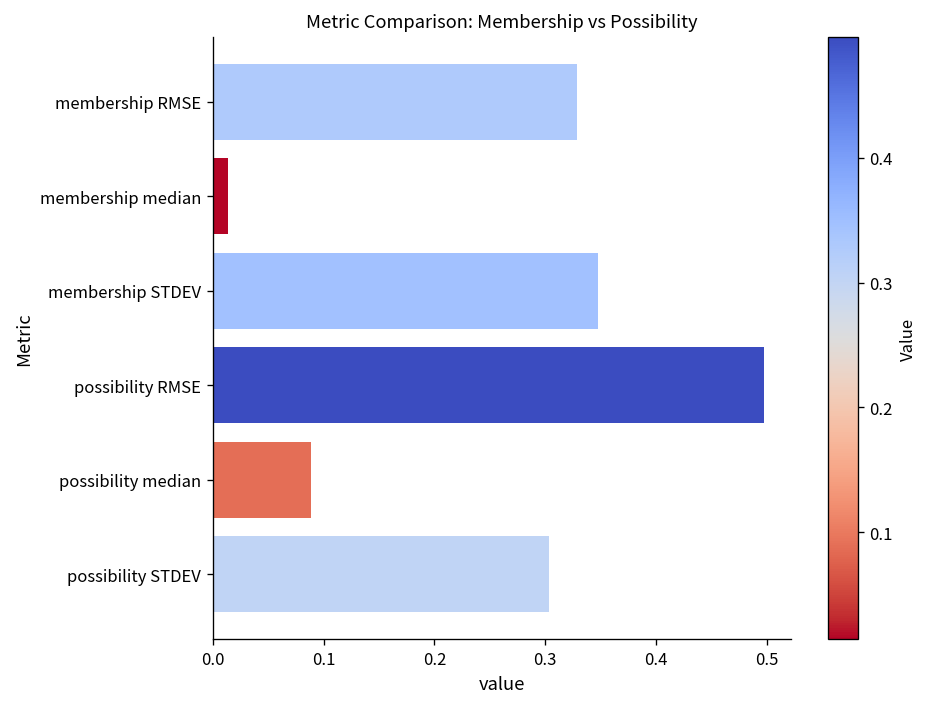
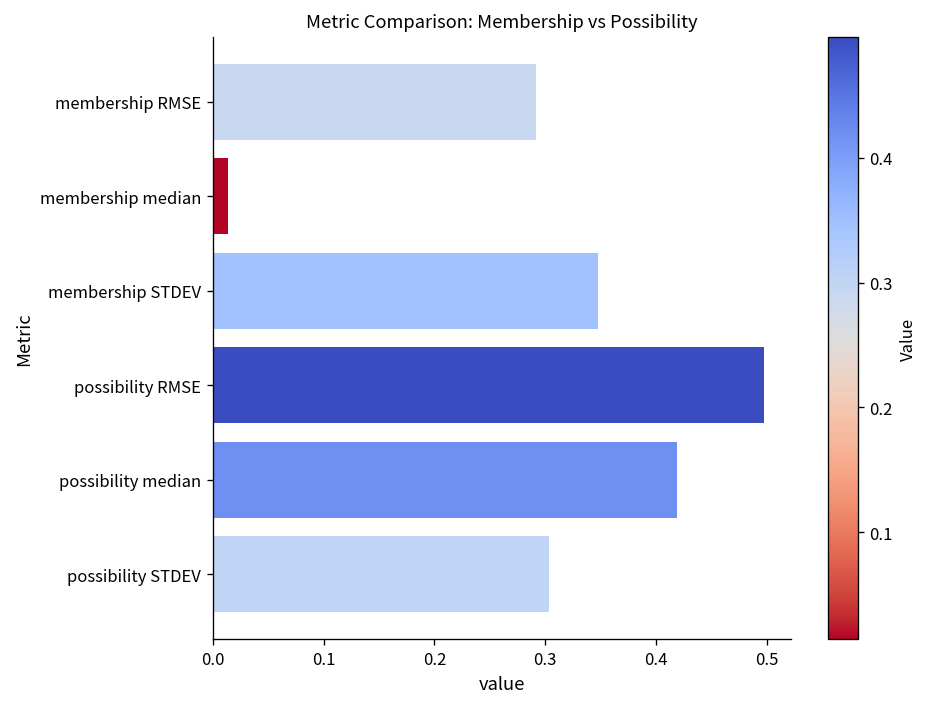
  {
-   "membership RMSE": 0.33,
+   "membership RMSE": 0.29,
    "membership median": 0.01,
    "membership STDEV": 0.35,
    "possibility RMSE": 0.50,
-   "possibility median": 0.09,
+   "possibility median": 0.42,
    "possibility STDEV": 0.30
  }
